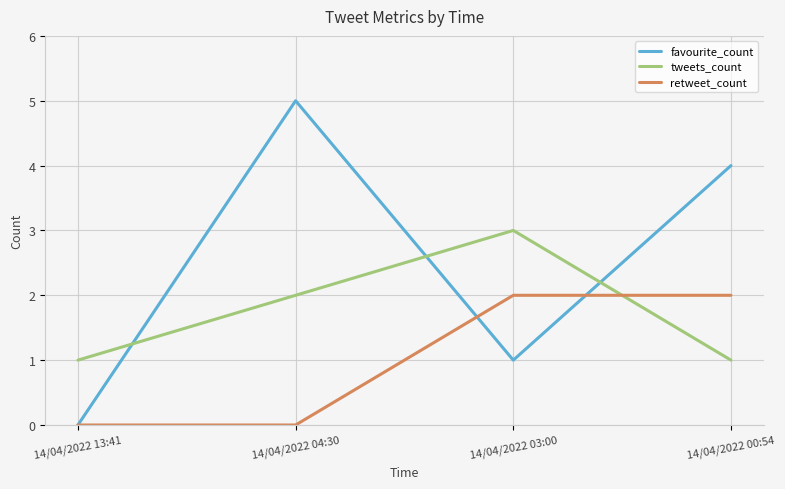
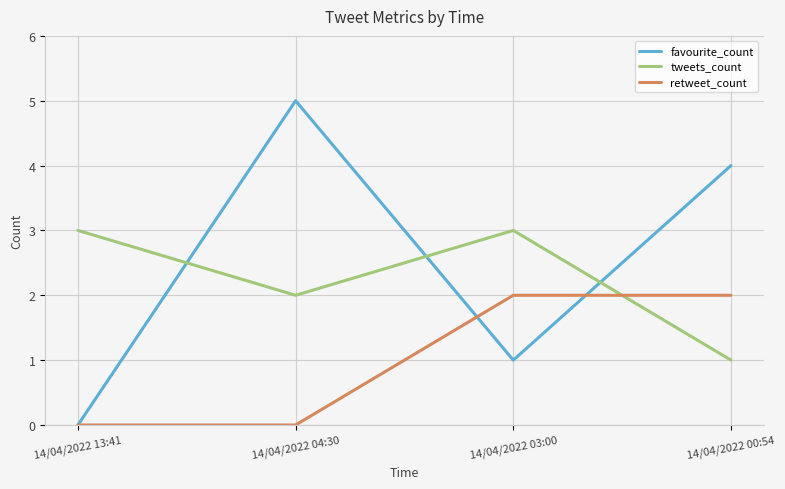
  {
    "favourite_count": {
      "14/04/2022 04:30": 5,
      "14/04/2022 03:00": 1,
      "14/04/2022 00:54": 4
    },
    "tweets_count": {
-     "14/04/2022 13:41": 1,
+     "14/04/2022 13:41": 3,
      "14/04/2022 04:30": 2,
      "14/04/2022 03:00": 3,
      "14/04/2022 00:54": 1
    },
    "retweet_count": {
      "14/04/2022 04:30": 0,
      "14/04/2022 03:00": 2,
      "14/04/2022 00:54": 2
    }
  }
